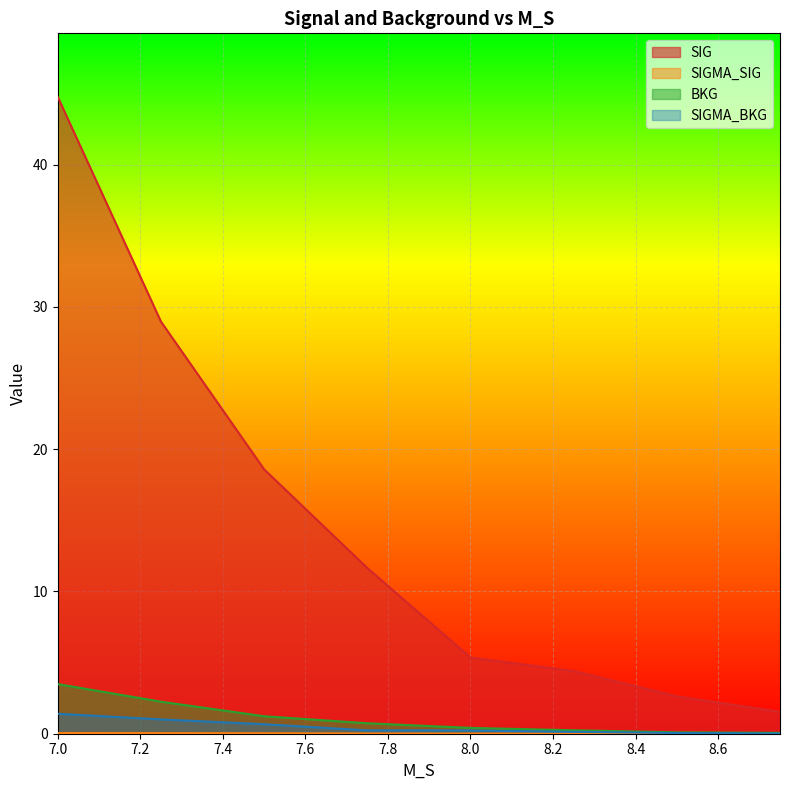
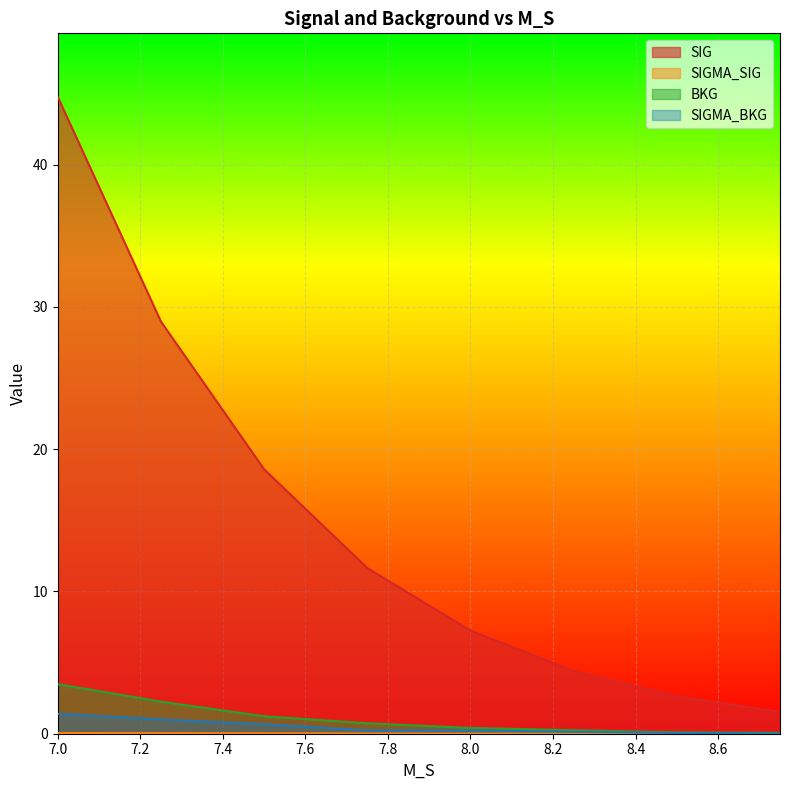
  {
    "SIG": {
      "7.0": 44.8,
-     "8.0": 5.4
+     "8.0": 7.2
    },
    "SIGMA_SIG": {
      "7.0": 0.0,
      "8.0": 0.0
    },
    "BKG": {
      "7.0": 3.5,
      "8.0": 0.4
    },
    "SIGMA_BKG": {
      "7.0": 1.4,
      "8.0": 0.2
    }
  }
